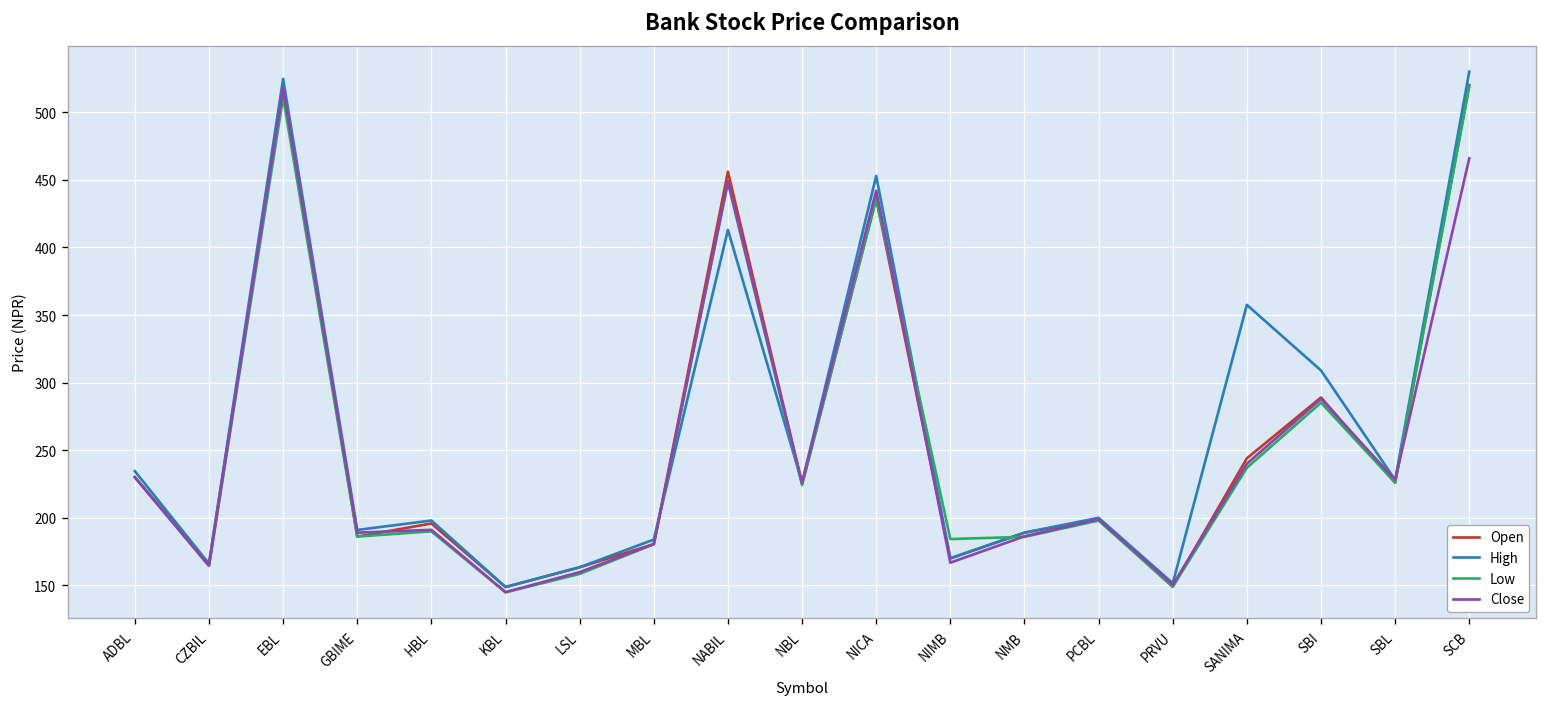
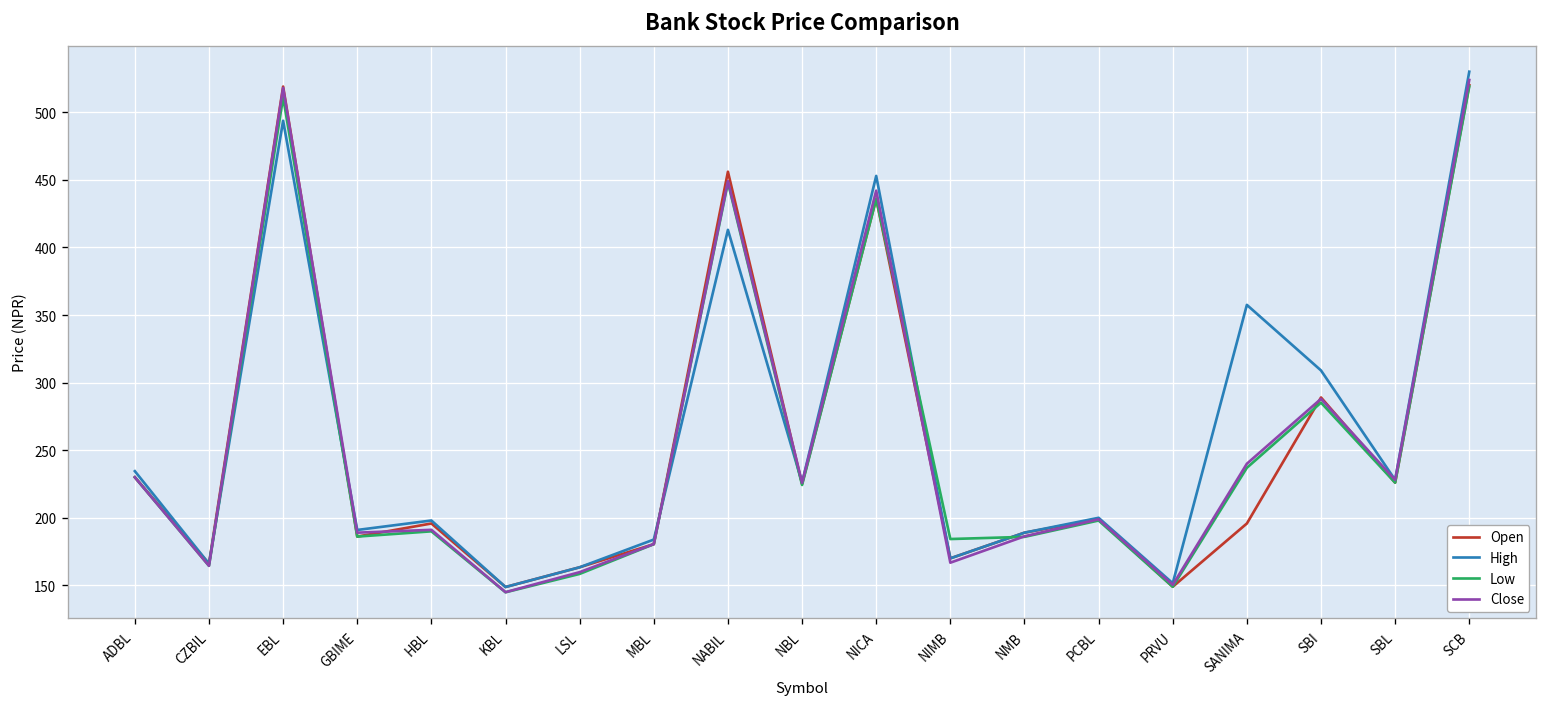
  {
    "Open": {
      "NABIL": 456,
-     "SANIMA": 244
+     "SANIMA": 196
    },
    "High": {
      "ADBL": 235,
-     "EBL": 525,
+     "EBL": 494,
      "MBL": 184,
      "NABIL": 413,
      "NICA": 453,
      "SANIMA": 358,
      "SBI": 309,
      "SCB": 530
    },
    "Low": {
      "EBL": 511,
      "NIMB": 184,
      "SANIMA": 237,
      "SBI": 285
    },
    "Close": {
      "NICA": 442,
      "NIMB": 167,
      "SANIMA": 240,
-     "SCB": 466
+     "SCB": 524
    }
  }
